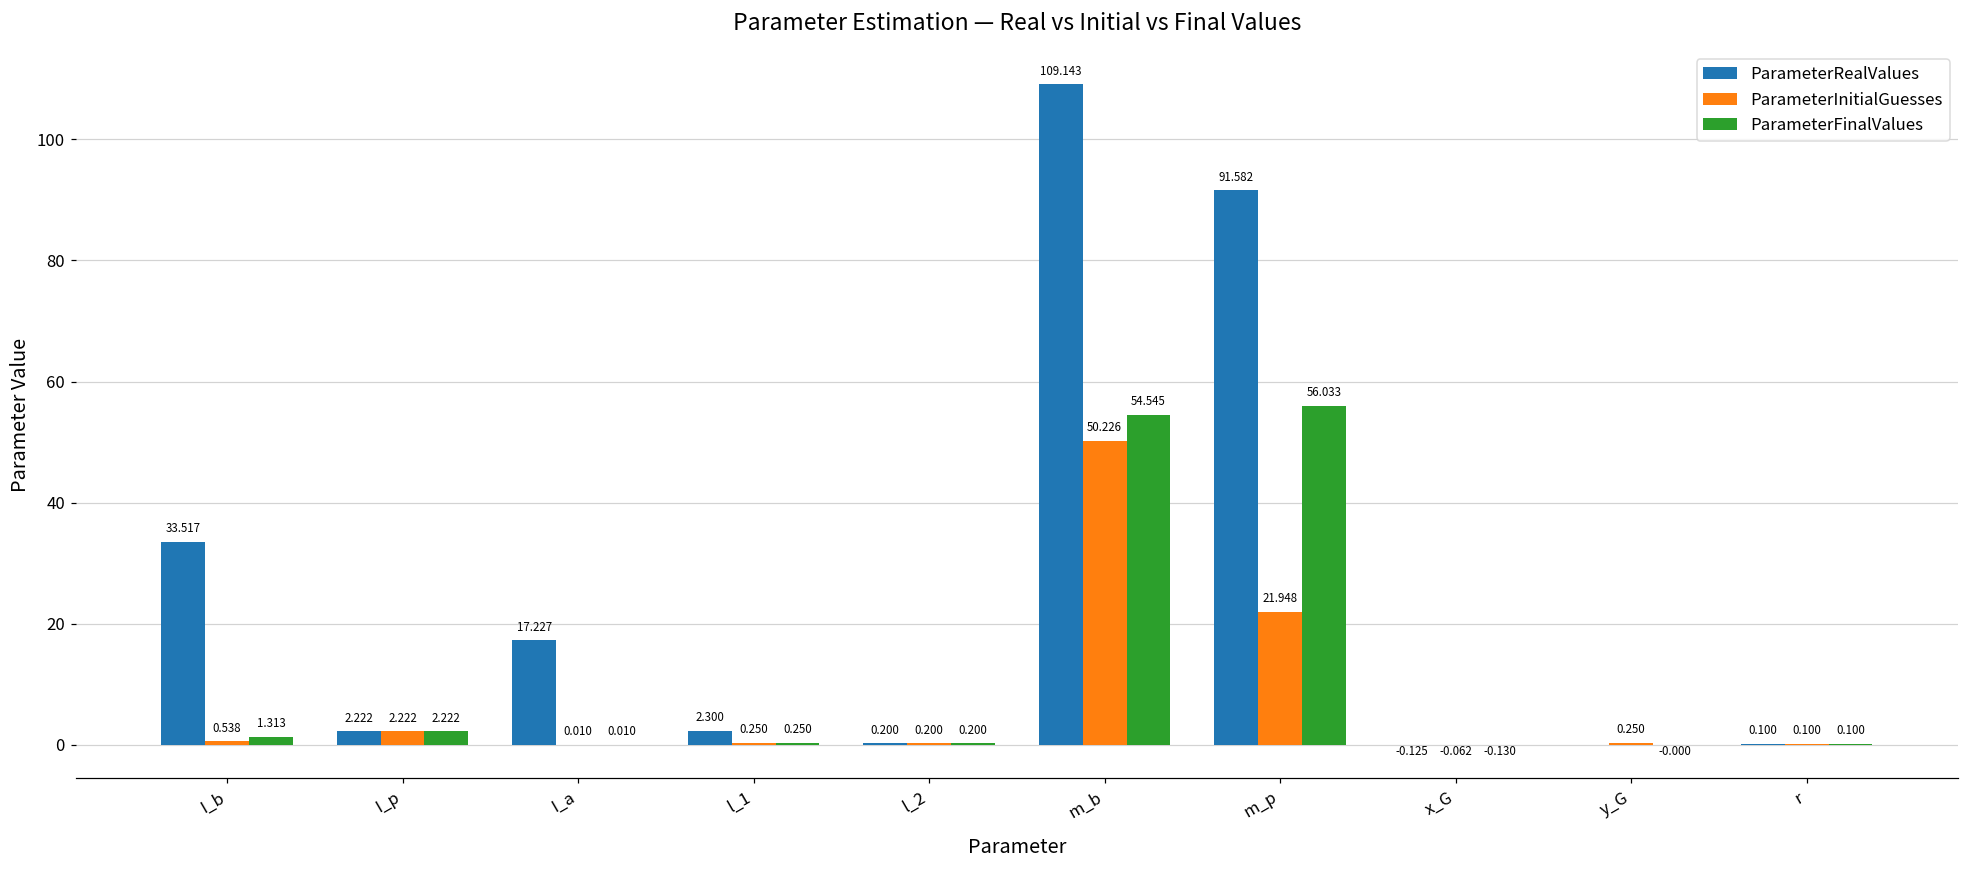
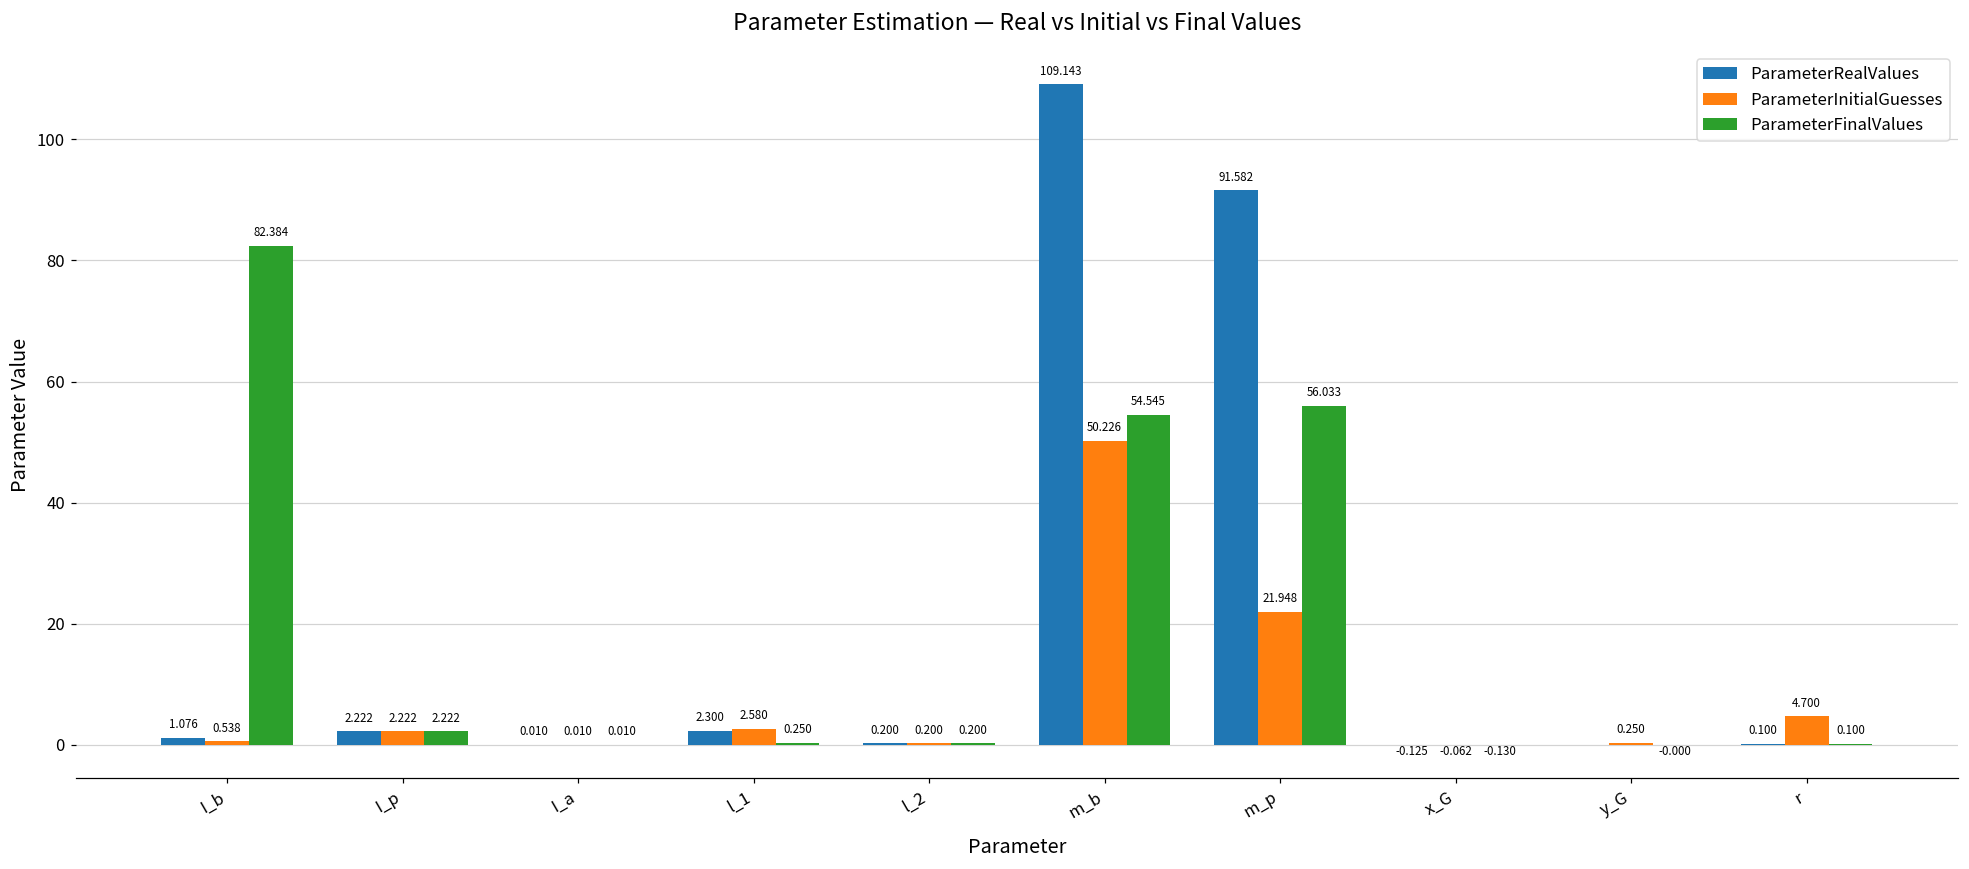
  {
    "ParameterRealValues": {
-     "I_b": 33.517,
+     "I_b": 1.076,
      "I_p": 2.222,
-     "I_a": 17.227,
+     "I_a": 0.010,
      "l_1": 2.300,
      "l_2": 0.200,
      "m_b": 109.143,
      "m_p": 91.582,
      "x_G": -0.125,
      "r": 0.100
    },
    "ParameterInitialGuesses": {
      "I_b": 0.538,
      "I_p": 2.222,
      "I_a": 0.010,
-     "l_1": 0.250,
+     "l_1": 2.580,
      "l_2": 0.200,
      "m_b": 50.226,
      "m_p": 21.948,
      "x_G": -0.062,
      "y_G": 0.250,
-     "r": 0.100
+     "r": 4.700
    },
    "ParameterFinalValues": {
-     "I_b": 1.313,
+     "I_b": 82.384,
      "I_p": 2.222,
      "I_a": 0.010,
      "l_1": 0.250,
      "l_2": 0.200,
      "m_b": 54.545,
      "m_p": 56.033,
      "x_G": -0.130,
      "y_G": -0.000,
      "r": 0.100
    }
  }
